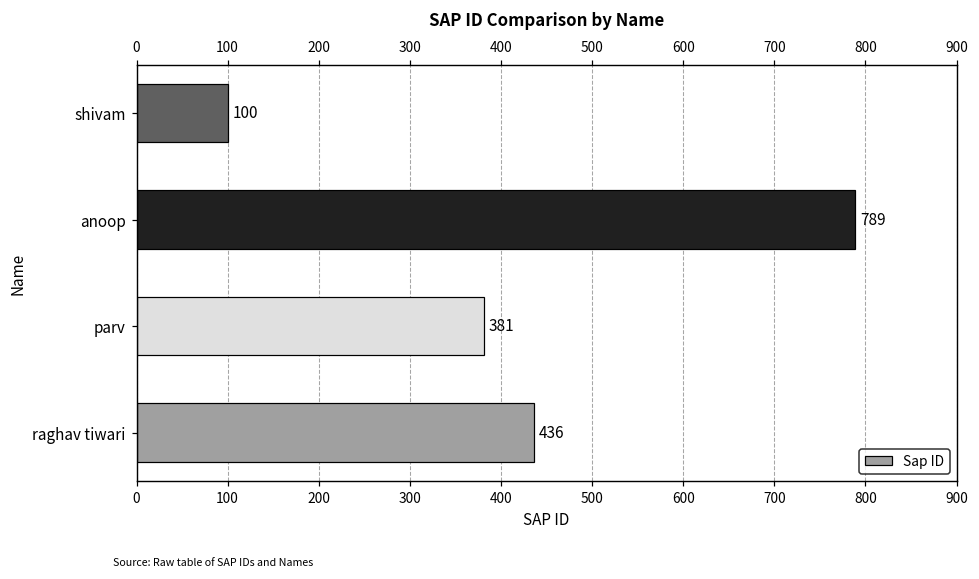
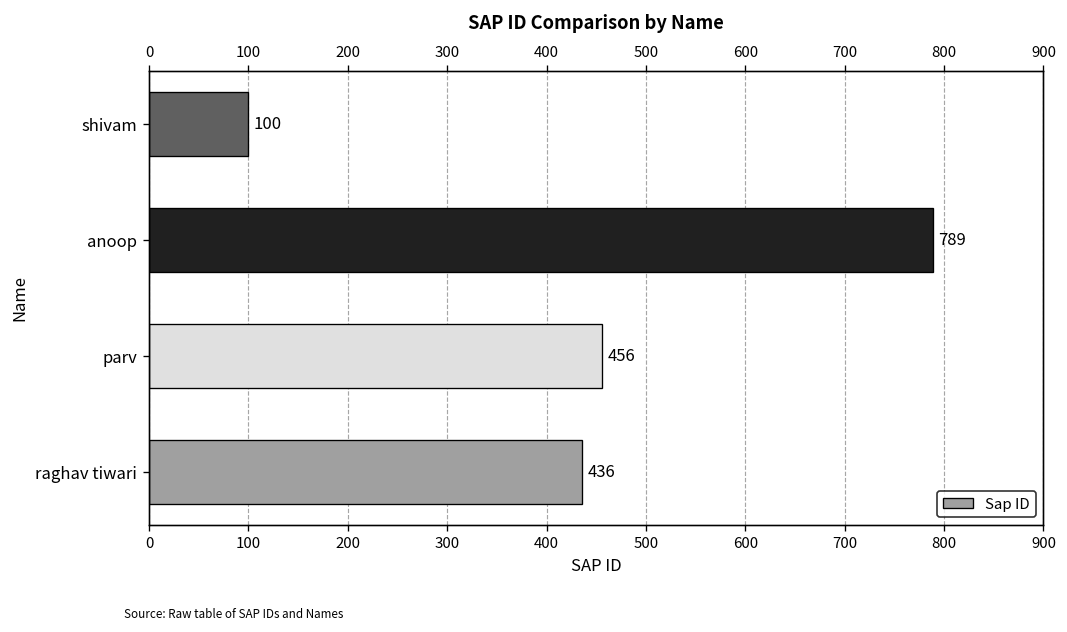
  {
    "shivam": 100,
    "anoop": 789,
-   "parv": 381,
+   "parv": 456,
    "raghav tiwari": 436
  }
